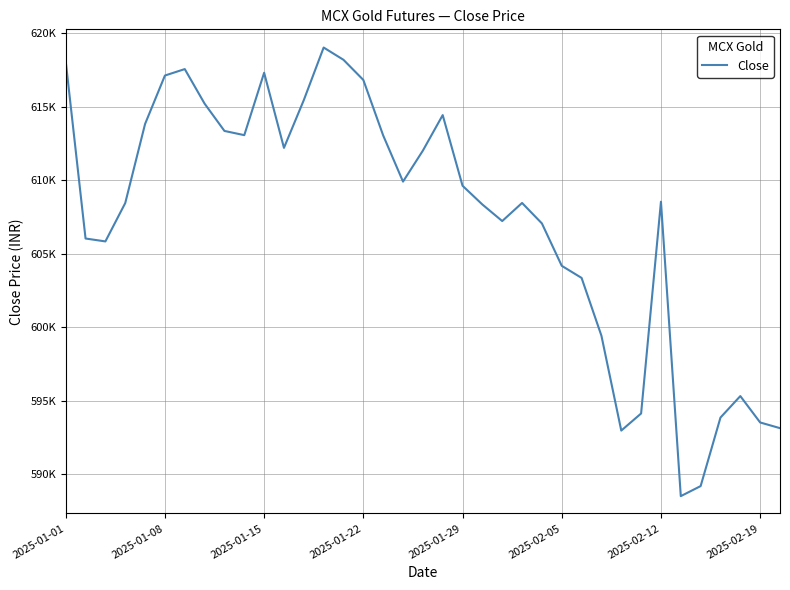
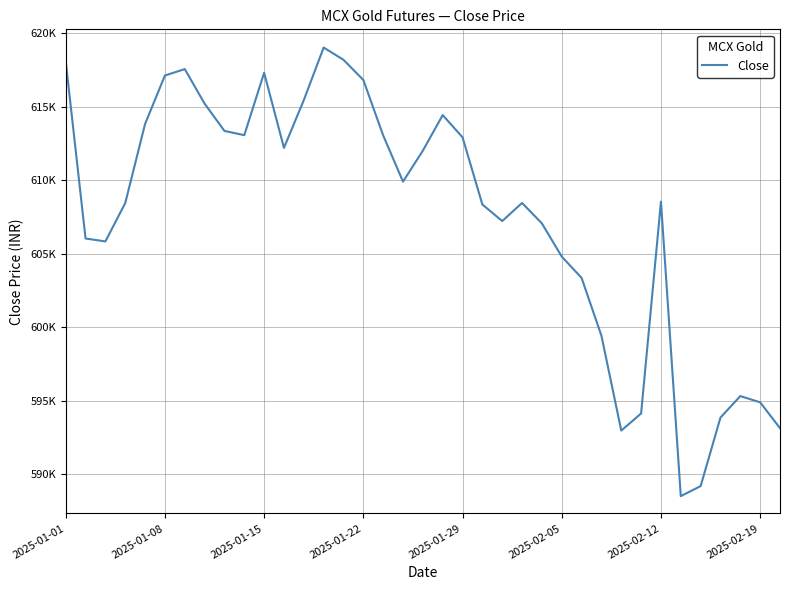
  {
    "2025-01-01": 618100,
    "2025-01-08": 617100,
    "2025-01-15": 617300,
    "2025-01-22": 616800,
-   "2025-01-29": 609600,
-   "2025-02-05": 604200,
+   "2025-01-29": 612900,
+   "2025-02-05": 604800,
    "2025-02-12": 608500,
-   "2025-02-19": 593500
+   "2025-02-19": 594900
  }
